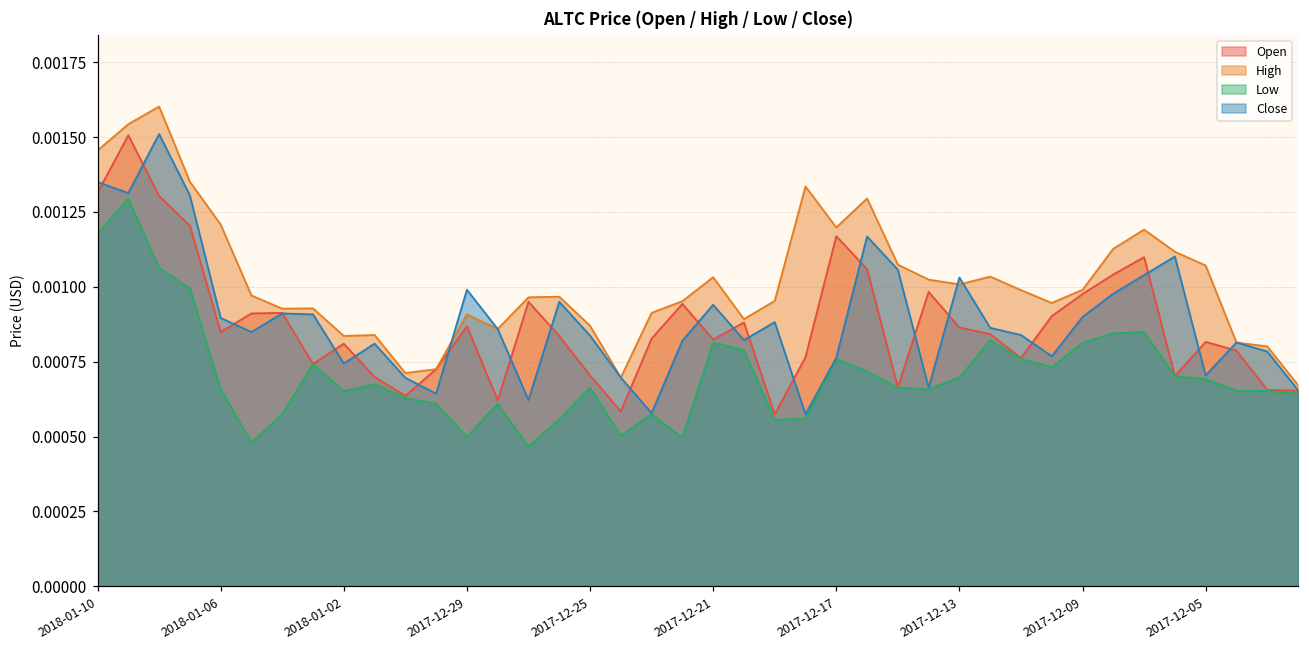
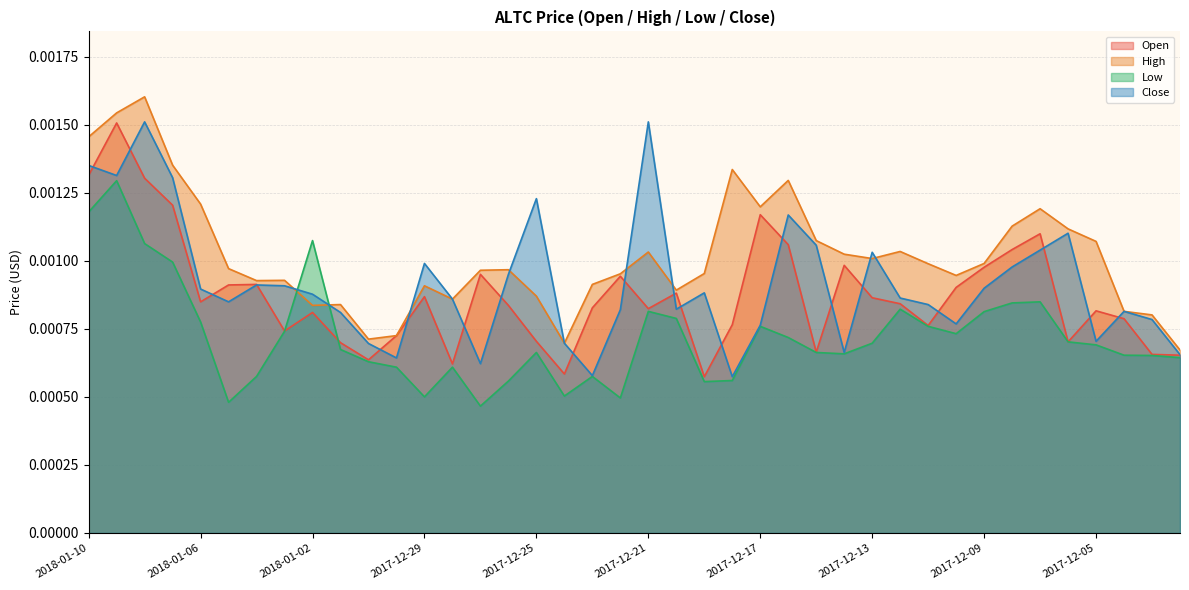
  {
    "Low": {
      "2018-01-10": 0.00118,
-     "2018-01-06": 0.00066,
-     "2018-01-02": 0.00065,
+     "2018-01-06": 0.00078,
+     "2018-01-02": 0.00107,
      "2017-12-29": 0.00050,
      "2017-12-25": 0.00066,
      "2017-12-21": 0.00081,
      "2017-12-13": 0.00070,
      "2017-12-09": 0.00081,
      "2017-12-05": 0.00069
    },
    "Close": {
      "2018-01-10": 0.00135,
      "2018-01-06": 0.00090,
-     "2018-01-02": 0.00074,
+     "2018-01-02": 0.00088,
      "2017-12-29": 0.00099,
-     "2017-12-25": 0.00084,
-     "2017-12-21": 0.00094,
+     "2017-12-25": 0.00123,
+     "2017-12-21": 0.00151,
      "2017-12-13": 0.00103,
      "2017-12-09": 0.00090,
      "2017-12-05": 0.00070
    }
  }
